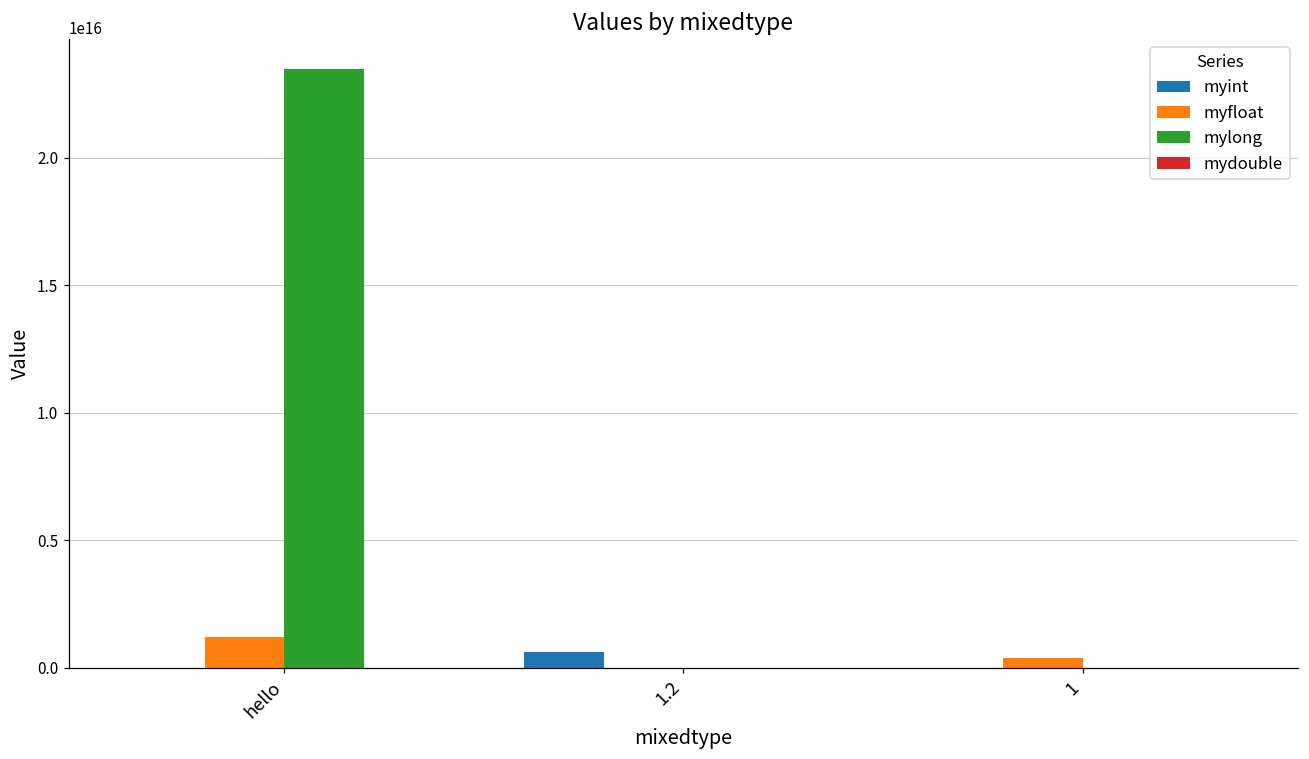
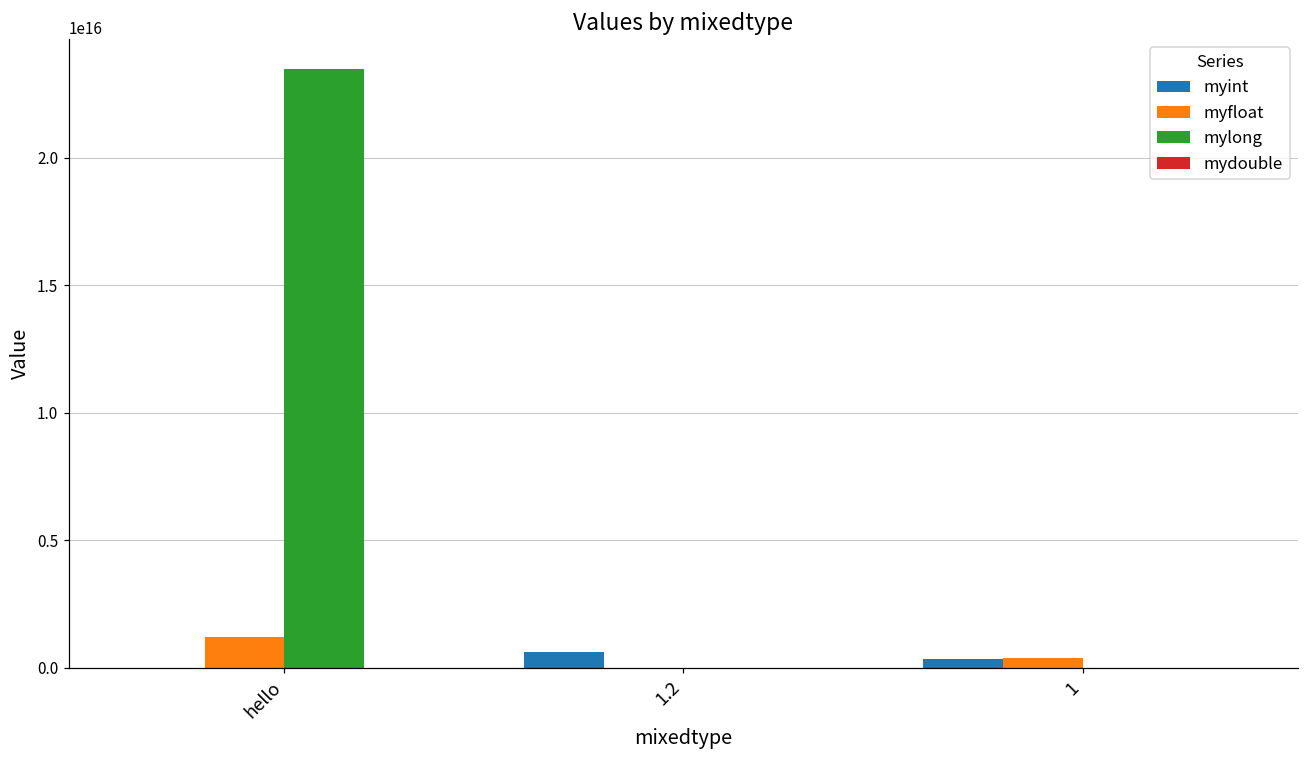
  {
    "myint": {
      "1.2": 600000000000000,
-     "1": 0
+     "1": 300000000000000
    },
    "myfloat": {
      "hello": 1200000000000000,
      "1": 400000000000000
    },
    "mylong": {
      "hello": 23500000000000000
    }
  }
